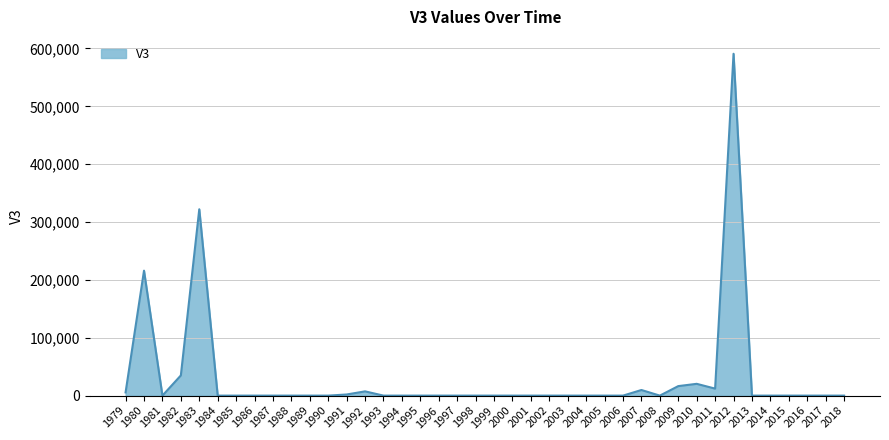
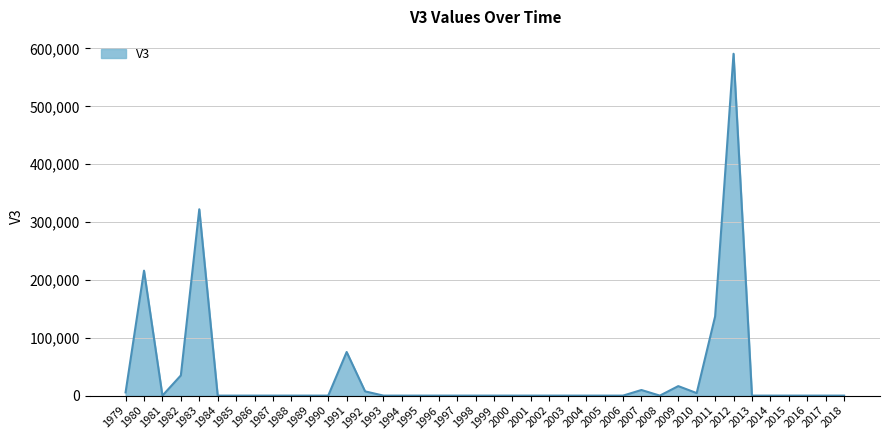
  {
    "1979": "10,000",
    "1980": "220,000",
    "1981": "0",
    "1982": "30,000",
    "1983": "320,000",
    "1984": "0",
    "1985": "0",
    "1986": "0",
    "1987": "0",
    "1988": "0",
    "1989": "0",
    "1990": "0",
-   "1991": "0",
+   "1991": "80,000",
    "1992": "10,000",
    "1993": "0",
    "1994": "0",
    "1995": "0",
    "1996": "0",
    "1997": "0",
    "1998": "0",
    "1999": "0",
    "2000": "0",
    "2001": "0",
    "2002": "0",
    "2003": "0",
    "2004": "0",
    "2005": "0",
    "2006": "0",
    "2007": "10,000",
    "2008": "0",
    "2009": "20,000",
-   "2010": "20,000",
-   "2011": "10,000",
+   "2010": "0",
+   "2011": "140,000",
    "2012": "590,000",
    "2013": "0",
    "2014": "0",
    "2015": "0",
    "2016": "0",
    "2017": "0",
    "2018": "0"
  }
